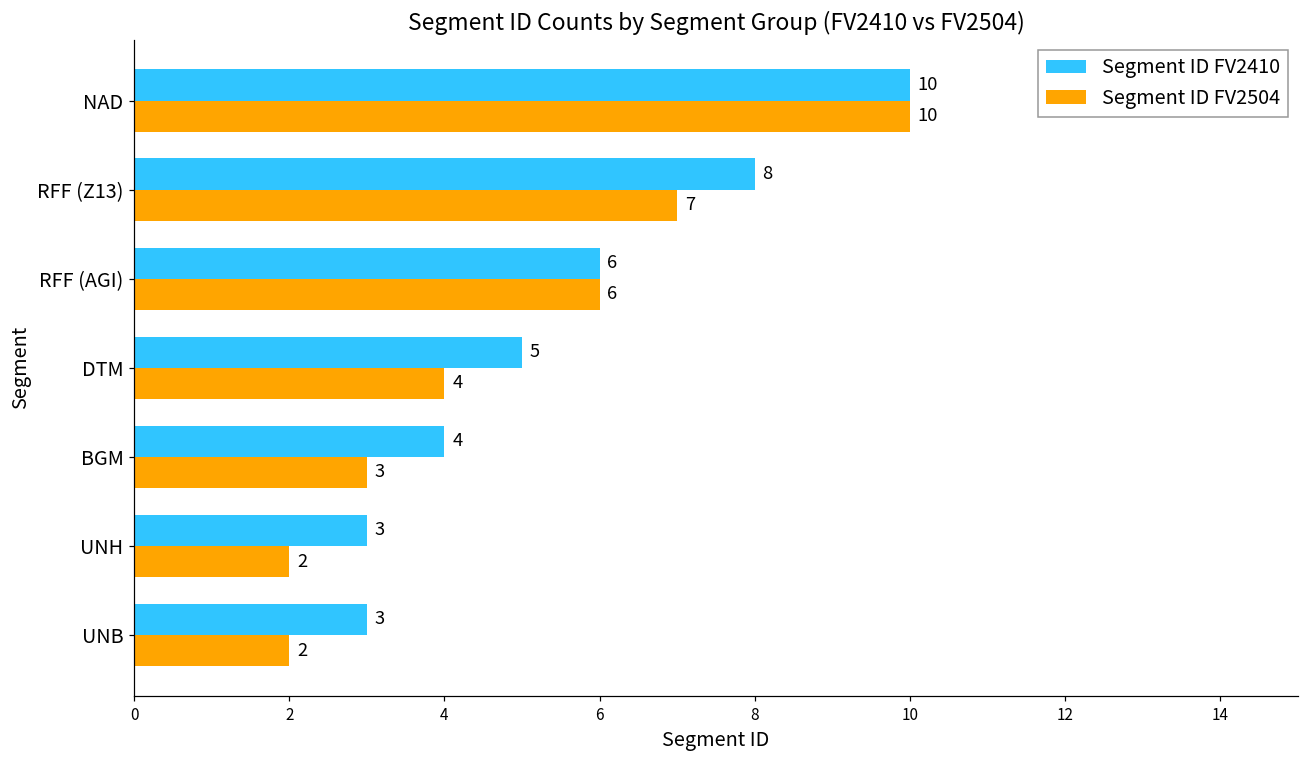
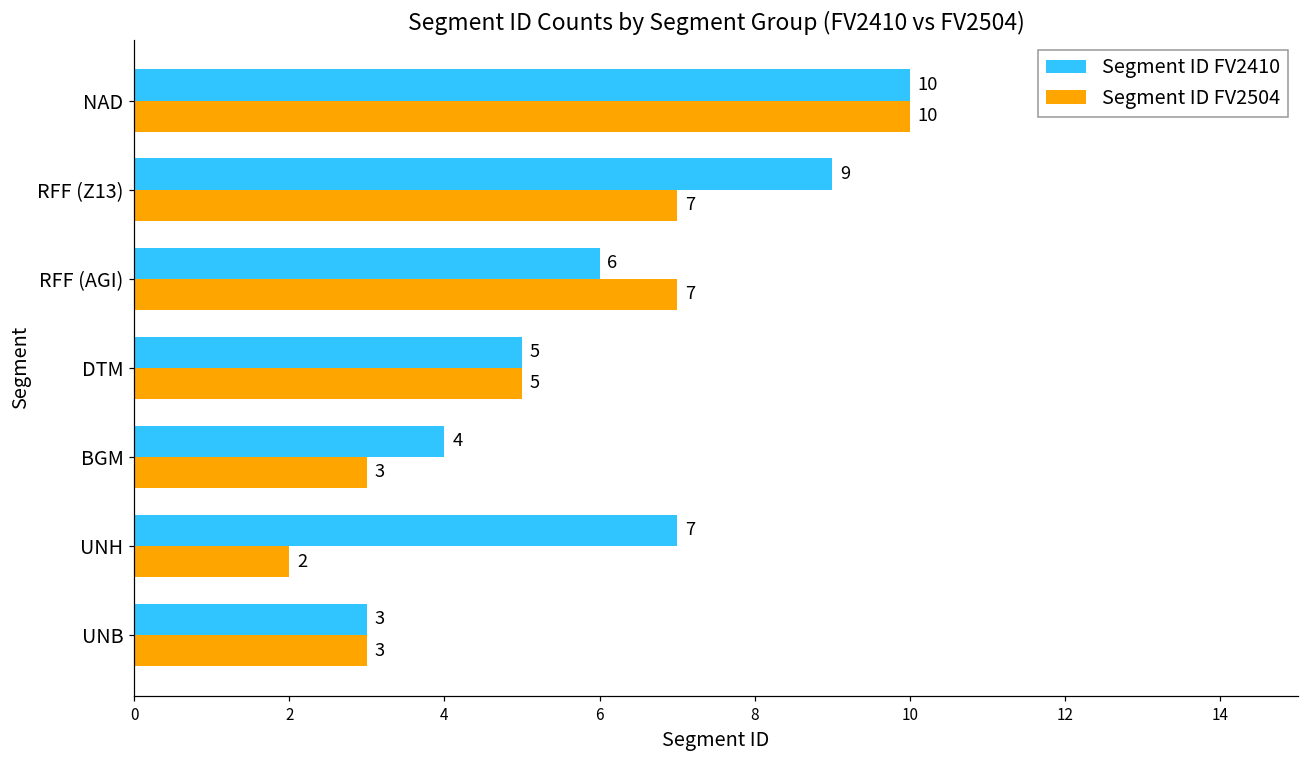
  {
    "Segment ID FV2410": {
      "NAD": 10,
-     "RFF (Z13)": 8,
+     "RFF (Z13)": 9,
      "RFF (AGI)": 6,
      "DTM": 5,
      "BGM": 4,
-     "UNH": 3,
+     "UNH": 7,
      "UNB": 3
    },
    "Segment ID FV2504": {
      "NAD": 10,
      "RFF (Z13)": 7,
-     "RFF (AGI)": 6,
-     "DTM": 4,
+     "RFF (AGI)": 7,
+     "DTM": 5,
      "BGM": 3,
      "UNH": 2,
-     "UNB": 2
+     "UNB": 3
    }
  }
